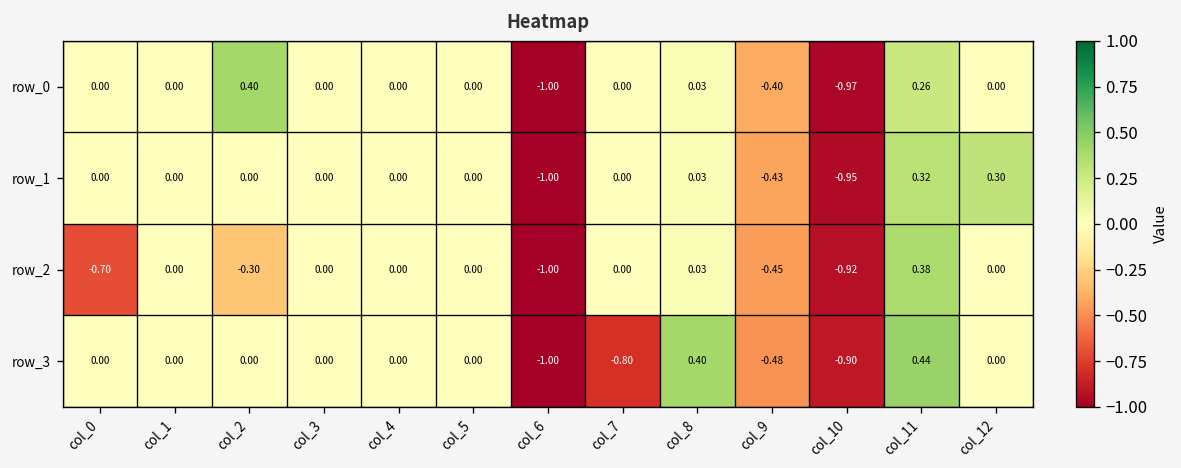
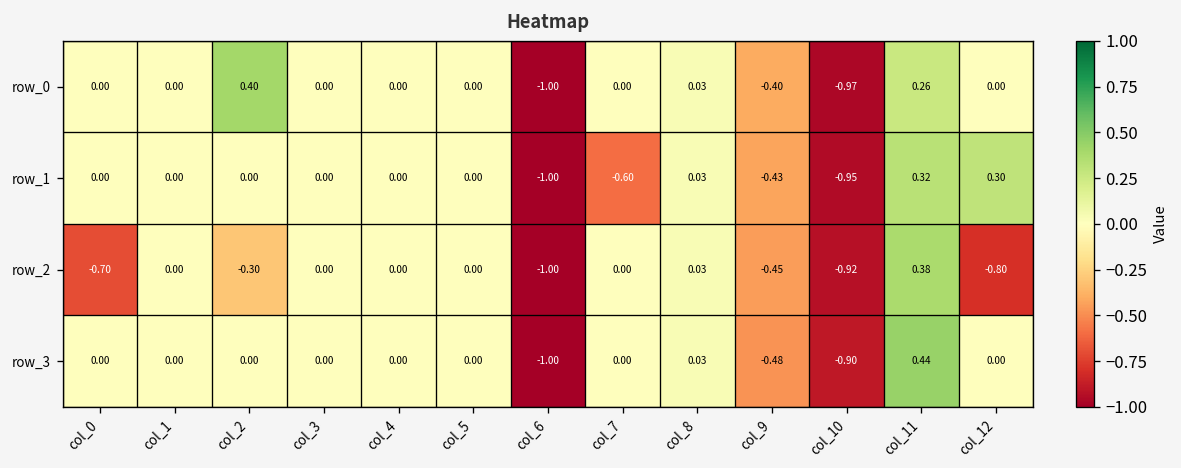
  {
    "row_0": {
      "col_0": 0.00,
      "col_1": 0.00,
      "col_2": 0.40,
      "col_3": 0.00,
      "col_4": 0.00,
      "col_5": 0.00,
      "col_6": -1.00,
      "col_7": 0.00,
      "col_8": 0.03,
      "col_9": -0.40,
      "col_10": -0.97,
      "col_11": 0.26,
      "col_12": 0.00
    },
    "row_1": {
      "col_0": 0.00,
      "col_1": 0.00,
      "col_2": 0.00,
      "col_3": 0.00,
      "col_4": 0.00,
      "col_5": 0.00,
      "col_6": -1.00,
-     "col_7": 0.00,
+     "col_7": -0.60,
      "col_8": 0.03,
      "col_9": -0.43,
      "col_10": -0.95,
      "col_11": 0.32,
      "col_12": 0.30
    },
    "row_2": {
      "col_0": -0.70,
      "col_1": 0.00,
      "col_2": -0.30,
      "col_3": 0.00,
      "col_4": 0.00,
      "col_5": 0.00,
      "col_6": -1.00,
      "col_7": 0.00,
      "col_8": 0.03,
      "col_9": -0.45,
      "col_10": -0.92,
      "col_11": 0.38,
-     "col_12": 0.00
+     "col_12": -0.80
    },
    "row_3": {
      "col_0": 0.00,
      "col_1": 0.00,
      "col_2": 0.00,
      "col_3": 0.00,
      "col_4": 0.00,
      "col_5": 0.00,
      "col_6": -1.00,
-     "col_7": -0.80,
-     "col_8": 0.40,
+     "col_7": 0.00,
+     "col_8": 0.03,
      "col_9": -0.48,
      "col_10": -0.90,
      "col_11": 0.44,
      "col_12": 0.00
    }
  }
